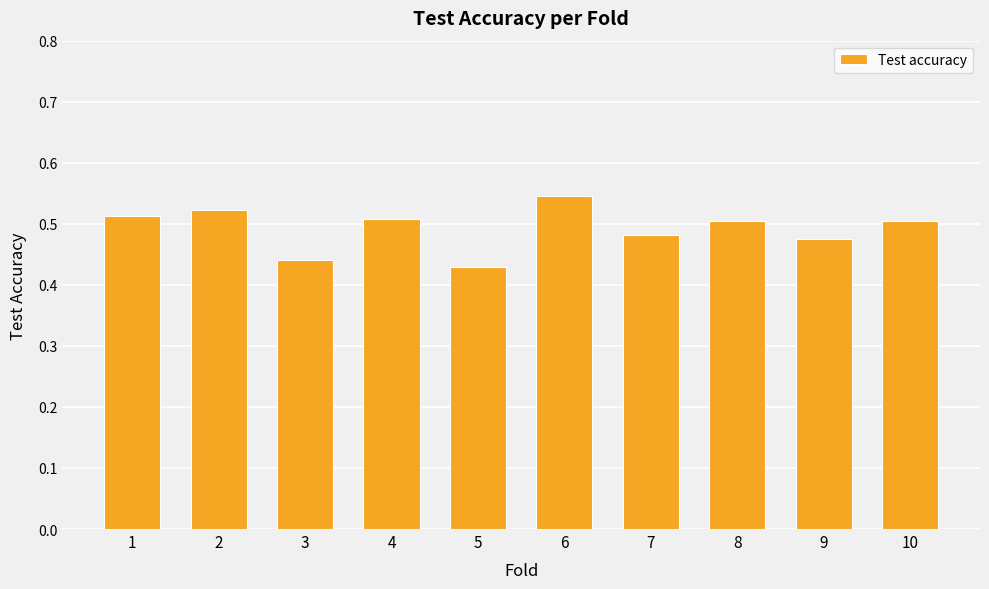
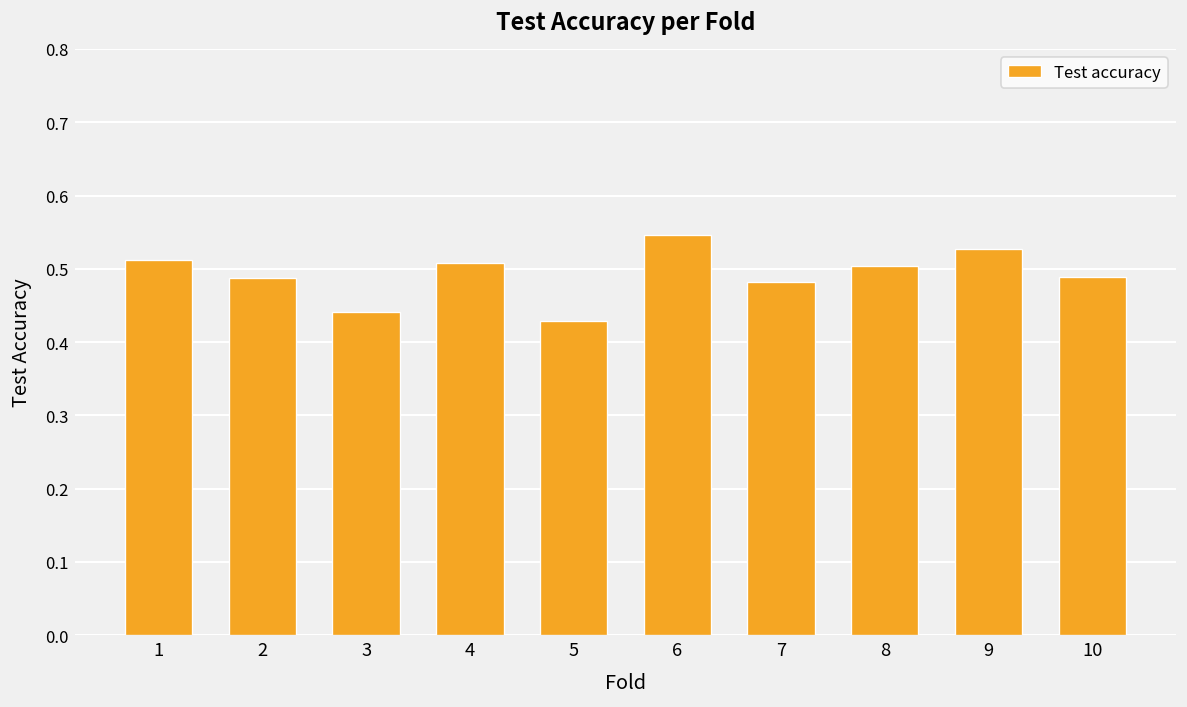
  {
    "1": 0.51,
-   "2": 0.52,
+   "2": 0.49,
    "3": 0.44,
    "4": 0.51,
    "5": 0.43,
    "6": 0.55,
    "7": 0.48,
    "8": 0.50,
-   "9": 0.48,
-   "10": 0.50
+   "9": 0.53,
+   "10": 0.49
  }
